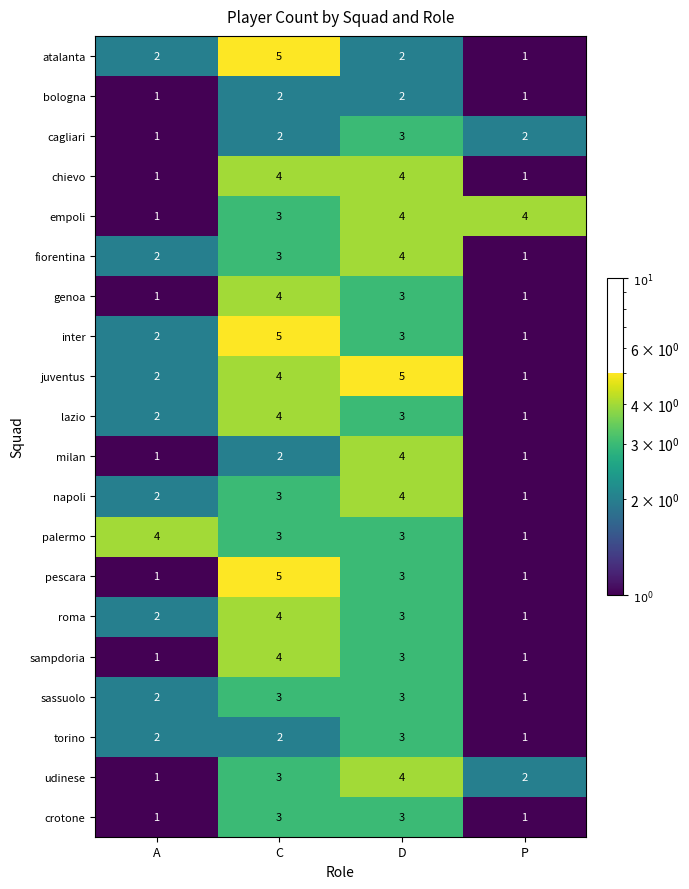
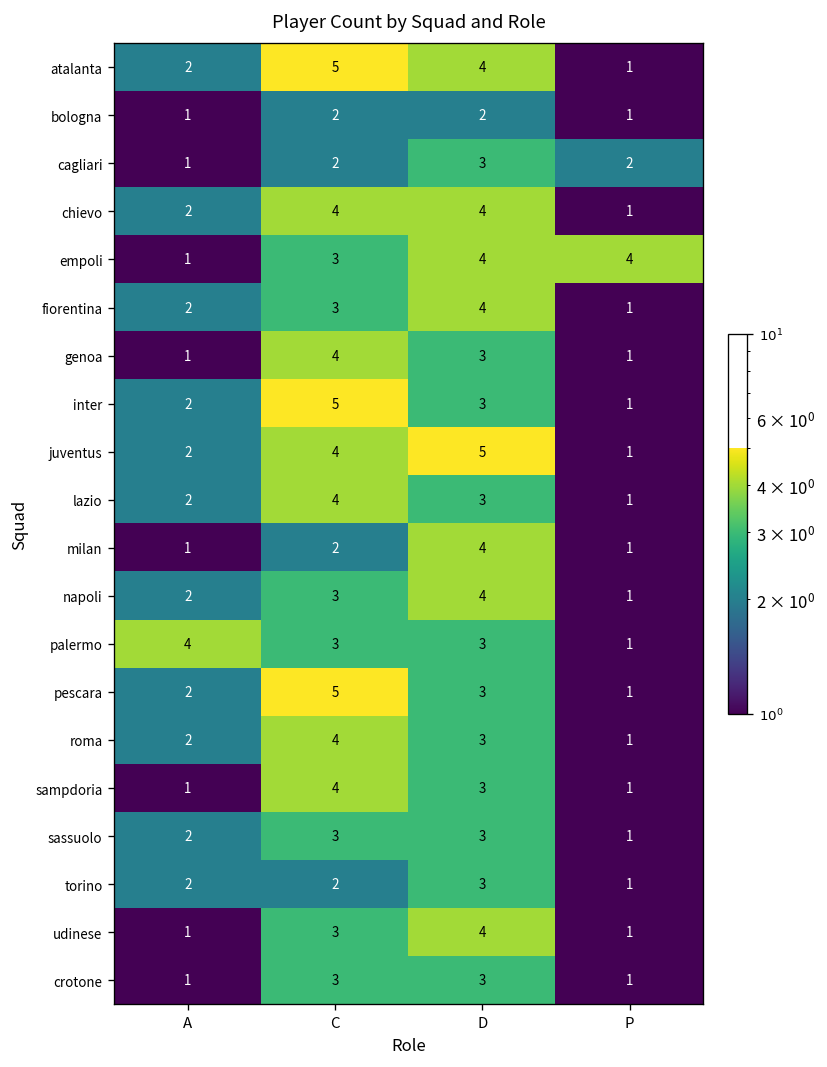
  {
    "atalanta": {
      "A": 2,
      "C": 5,
-     "D": 2,
+     "D": 4,
      "P": 1
    },
    "bologna": {
      "A": 1,
      "C": 2,
      "D": 2,
      "P": 1
    },
    "cagliari": {
      "A": 1,
      "C": 2,
      "D": 3,
      "P": 2
    },
    "chievo": {
-     "A": 1,
+     "A": 2,
      "C": 4,
      "D": 4,
      "P": 1
    },
    "empoli": {
      "A": 1,
      "C": 3,
      "D": 4,
      "P": 4
    },
    "fiorentina": {
      "A": 2,
      "C": 3,
      "D": 4,
      "P": 1
    },
    "genoa": {
      "A": 1,
      "C": 4,
      "D": 3,
      "P": 1
    },
    "inter": {
      "A": 2,
      "C": 5,
      "D": 3,
      "P": 1
    },
    "juventus": {
      "A": 2,
      "C": 4,
      "D": 5,
      "P": 1
    },
    "lazio": {
      "A": 2,
      "C": 4,
      "D": 3,
      "P": 1
    },
    "milan": {
      "A": 1,
      "C": 2,
      "D": 4,
      "P": 1
    },
    "napoli": {
      "A": 2,
      "C": 3,
      "D": 4,
      "P": 1
    },
    "palermo": {
      "A": 4,
      "C": 3,
      "D": 3,
      "P": 1
    },
    "pescara": {
-     "A": 1,
+     "A": 2,
      "C": 5,
      "D": 3,
      "P": 1
    },
    "roma": {
      "A": 2,
      "C": 4,
      "D": 3,
      "P": 1
    },
    "sampdoria": {
      "A": 1,
      "C": 4,
      "D": 3,
      "P": 1
    },
    "sassuolo": {
      "A": 2,
      "C": 3,
      "D": 3,
      "P": 1
    },
    "torino": {
      "A": 2,
      "C": 2,
      "D": 3,
      "P": 1
    },
    "udinese": {
      "A": 1,
      "C": 3,
      "D": 4,
-     "P": 2
+     "P": 1
    },
    "crotone": {
      "A": 1,
      "C": 3,
      "D": 3,
      "P": 1
    }
  }
